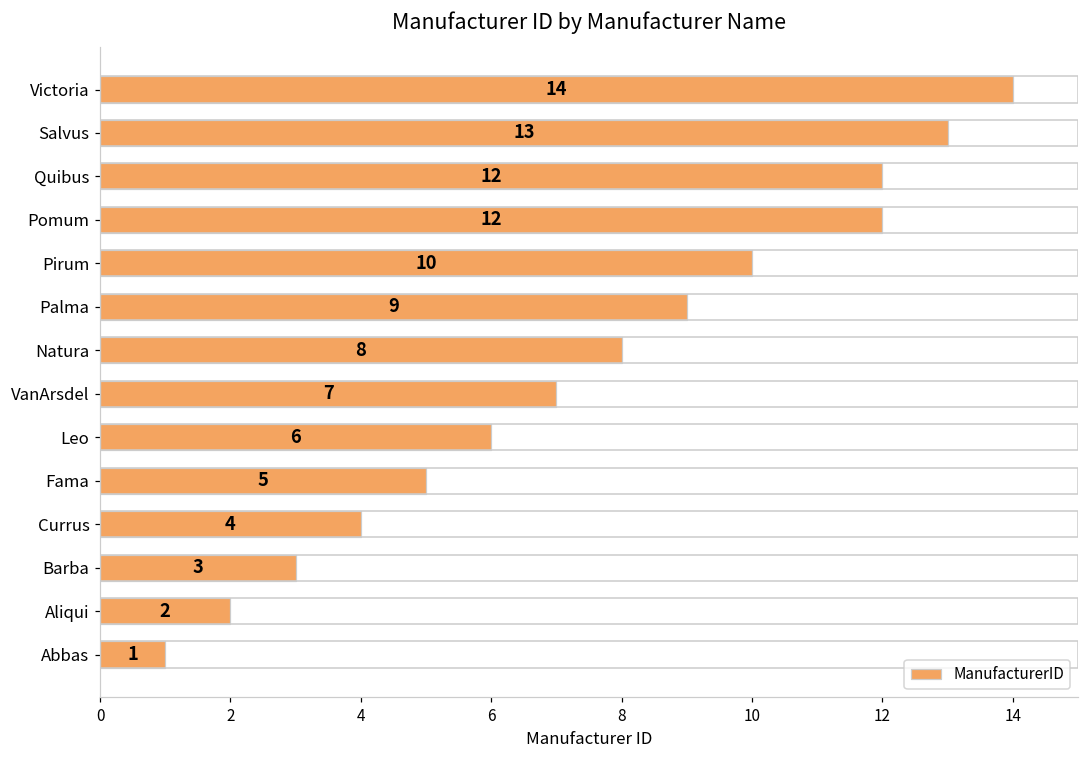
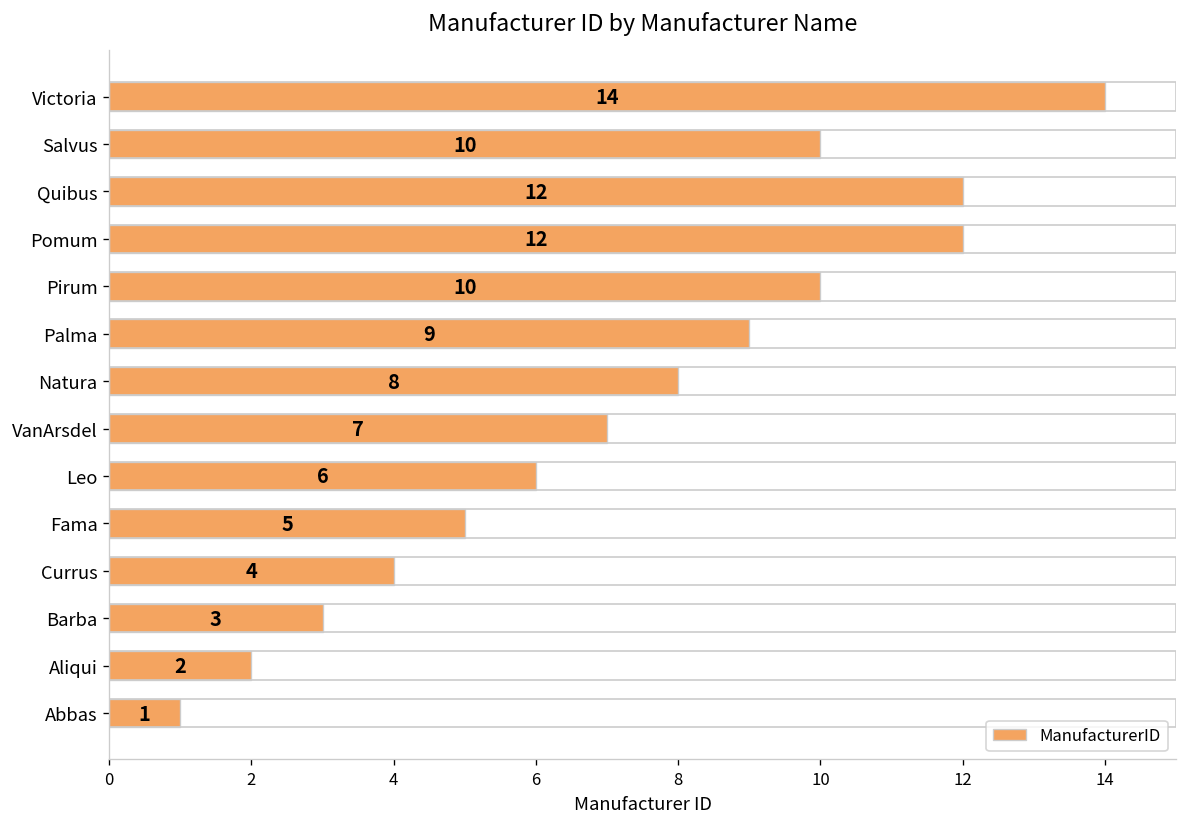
  {
    "Victoria": 14,
-   "Salvus": 13,
+   "Salvus": 10,
    "Quibus": 12,
    "Pomum": 12,
    "Pirum": 10,
    "Palma": 9,
    "Natura": 8,
    "VanArsdel": 7,
    "Leo": 6,
    "Fama": 5,
    "Currus": 4,
    "Barba": 3,
    "Aliqui": 2,
    "Abbas": 1
  }
